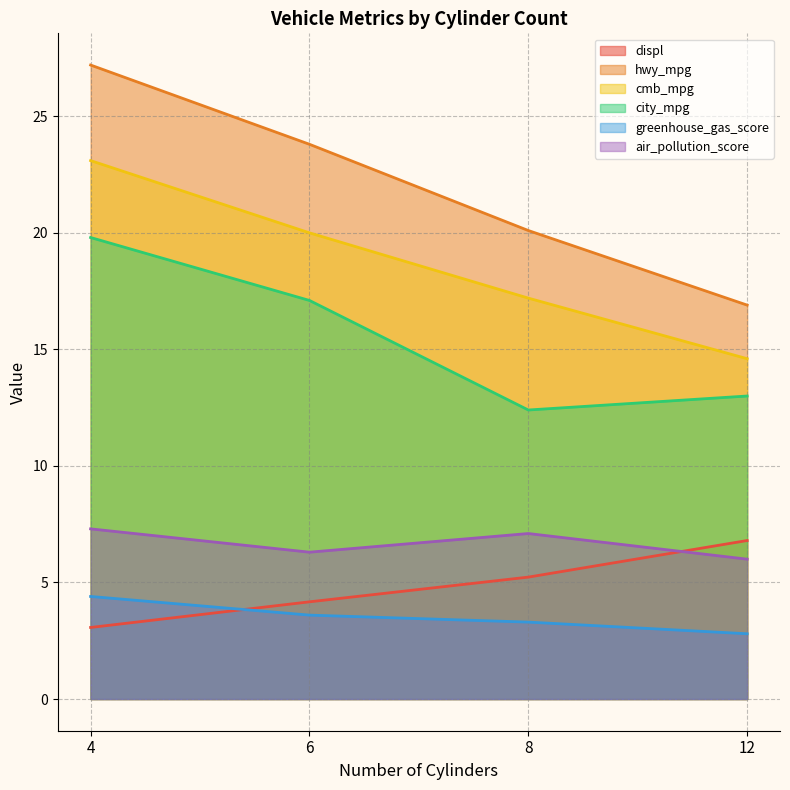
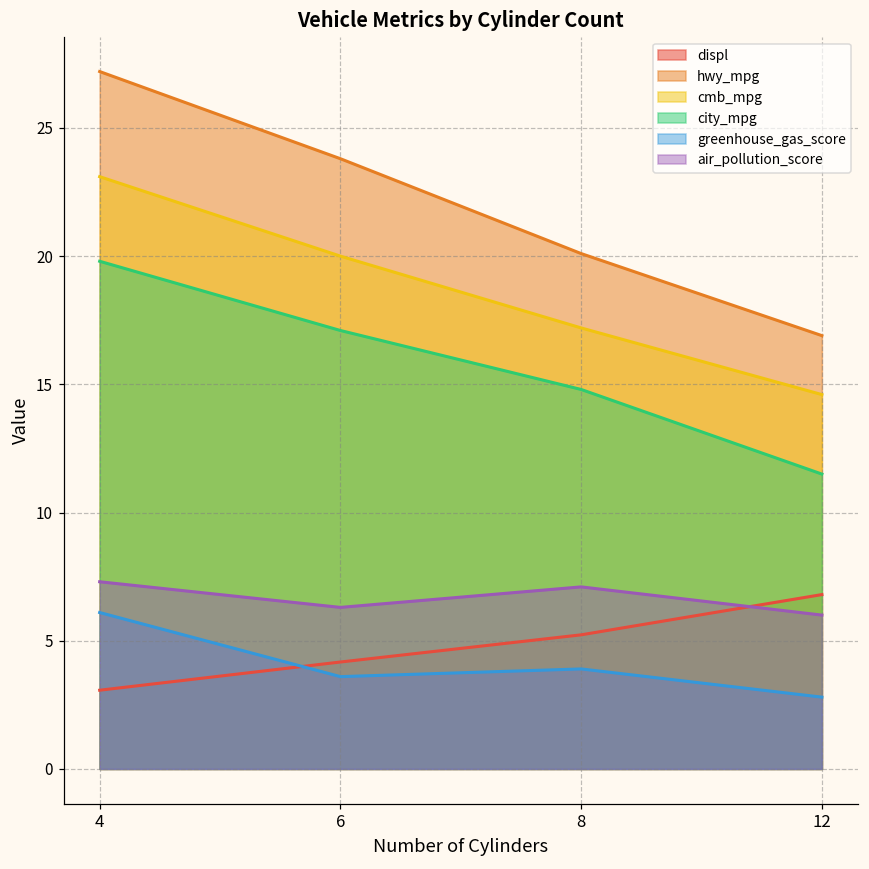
  {
    "city_mpg": {
      "4": 19.8,
      "6": 17.1,
-     "8": 12.4,
-     "12": 13.0
+     "8": 14.8,
+     "12": 11.5
    },
    "greenhouse_gas_score": {
-     "4": 4.4,
+     "4": 6.1,
      "6": 3.6,
-     "8": 3.3,
+     "8": 3.9,
      "12": 2.8
    },
    "air_pollution_score": {
      "4": 7.3,
      "6": 6.3,
      "8": 7.1,
      "12": 6.0
    }
  }
